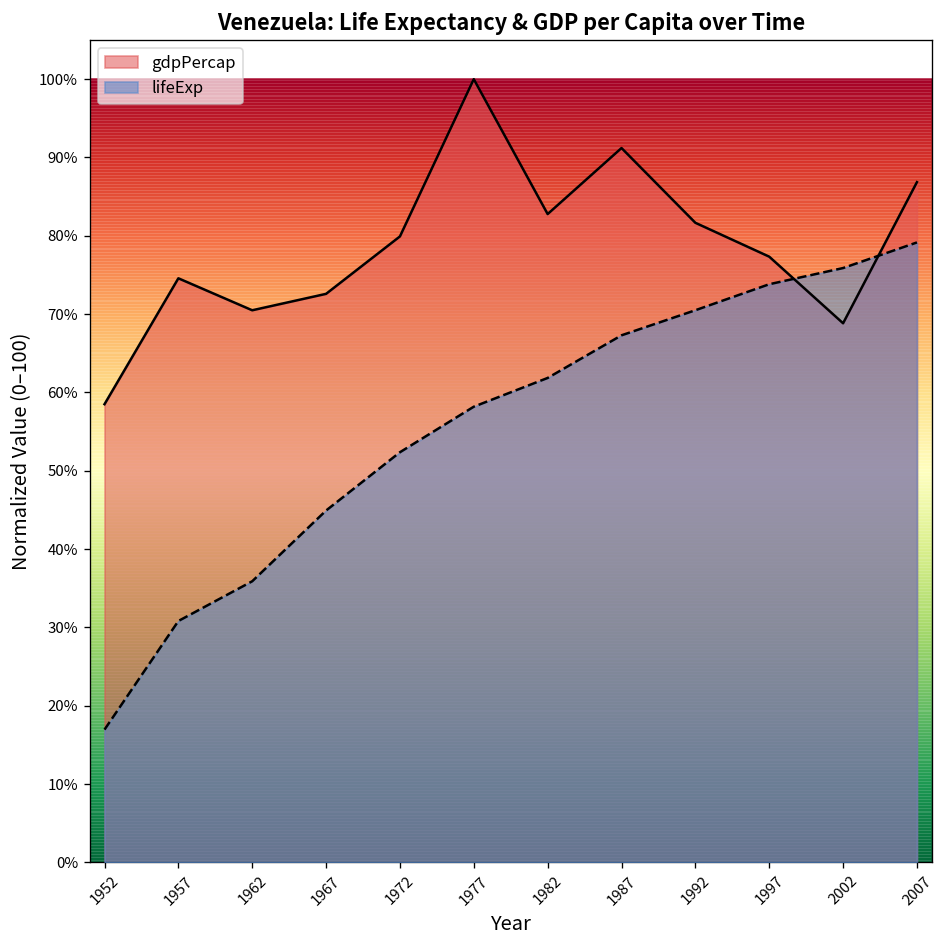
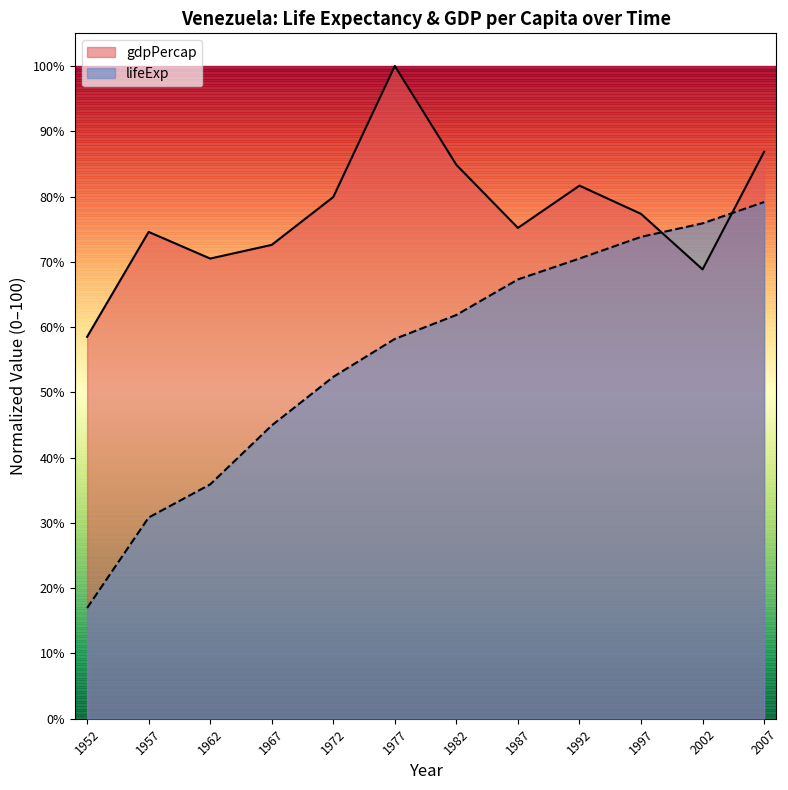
  {
    "gdpPercap": {
      "1952": "59%",
      "1957": "75%",
      "1962": "70%",
      "1967": "73%",
      "1972": "80%",
      "1977": "100%",
-     "1982": "83%",
-     "1987": "91%",
+     "1982": "85%",
+     "1987": "75%",
      "1992": "82%",
      "1997": "77%",
      "2002": "69%",
      "2007": "87%"
    },
    "lifeExp": {
      "1952": "17%",
      "1957": "31%",
      "1962": "36%",
      "1967": "45%",
      "1972": "52%",
      "1977": "58%",
      "1982": "62%",
      "1987": "67%",
      "1992": "71%",
      "1997": "74%",
      "2002": "76%",
      "2007": "79%"
    }
  }
